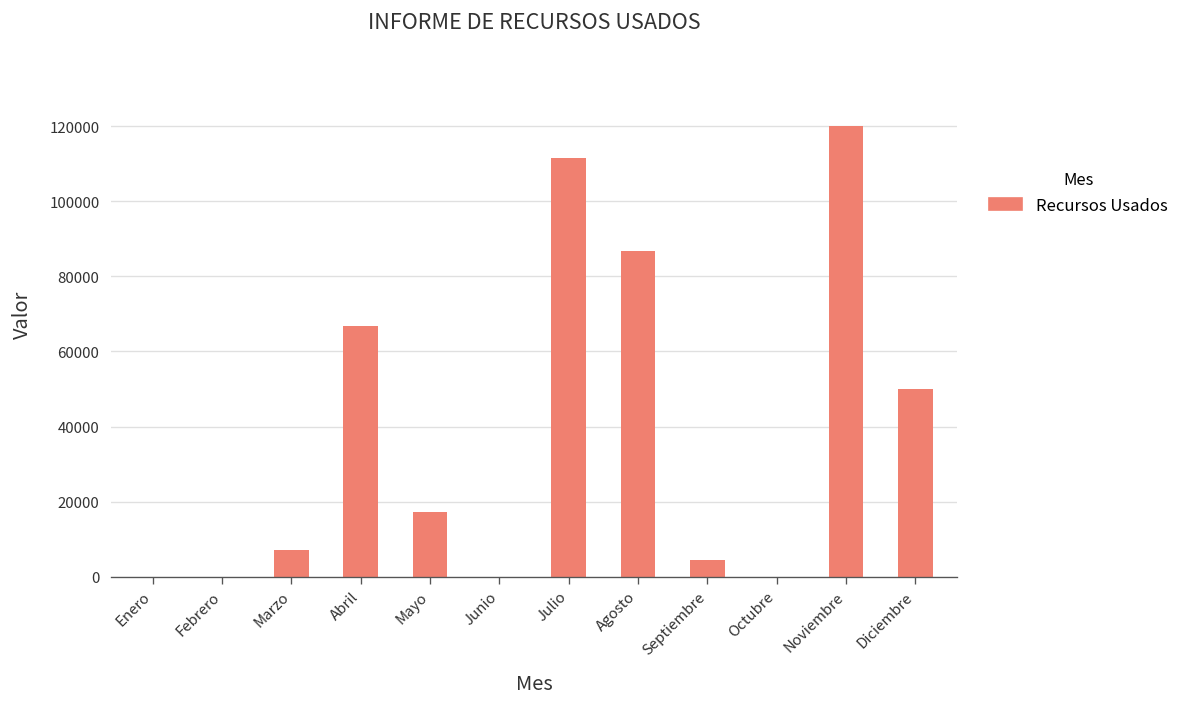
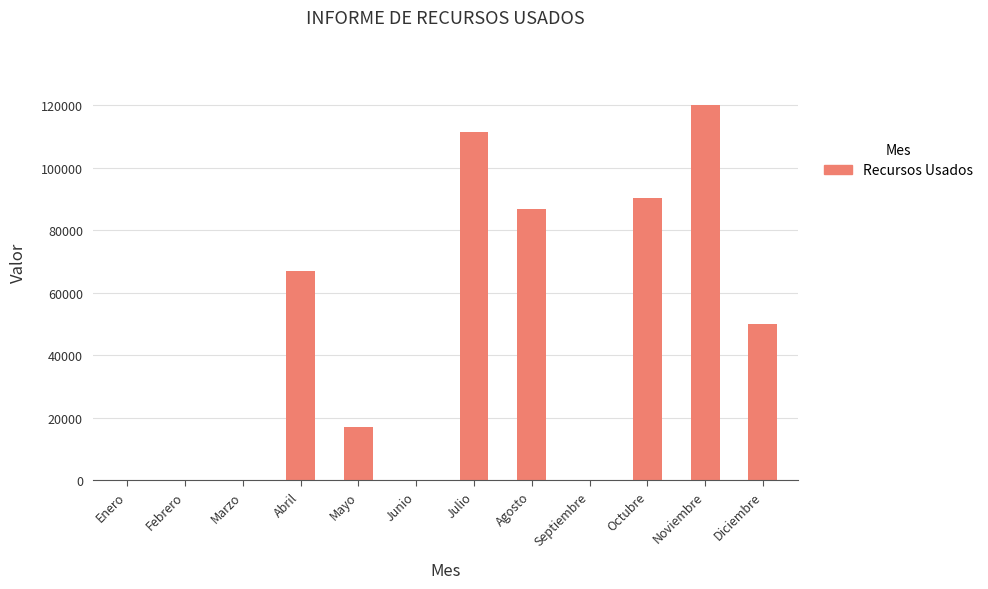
  {
    "Enero": 0,
    "Febrero": 0,
-   "Marzo": 7000,
+   "Marzo": 0,
    "Abril": 67000,
    "Mayo": 17000,
    "Junio": 0,
    "Julio": 111000,
    "Agosto": 87000,
-   "Septiembre": 4000,
-   "Octubre": 0,
+   "Septiembre": 0,
+   "Octubre": 90000,
    "Noviembre": 120000,
    "Diciembre": 50000
  }
